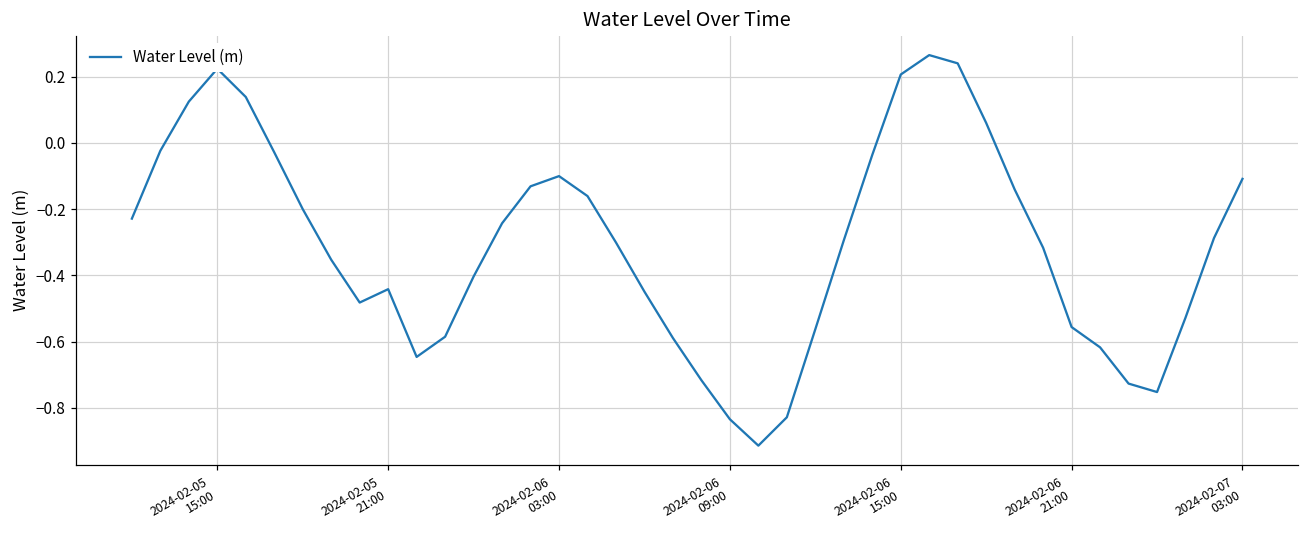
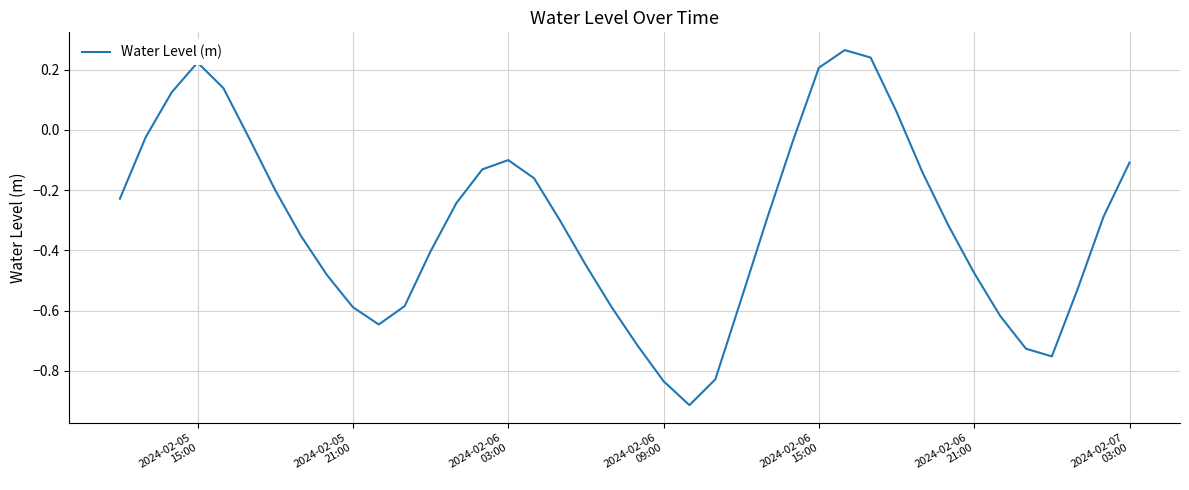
  {
-   "2024-02-05 21:00": -0.44,
+   "2024-02-05 21:00": -0.59,
    "2024-02-06 03:00": -0.10,
    "2024-02-06 09:00": -0.83,
    "2024-02-06 15:00": 0.21,
-   "2024-02-06 21:00": -0.56,
+   "2024-02-06 21:00": -0.48,
    "2024-02-07 03:00": -0.11
  }
